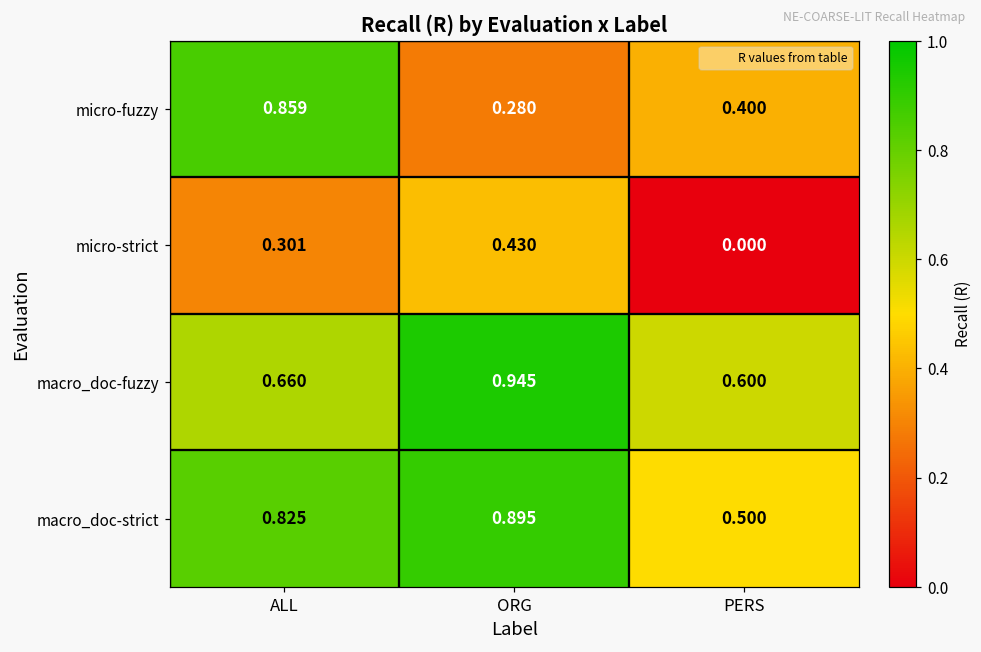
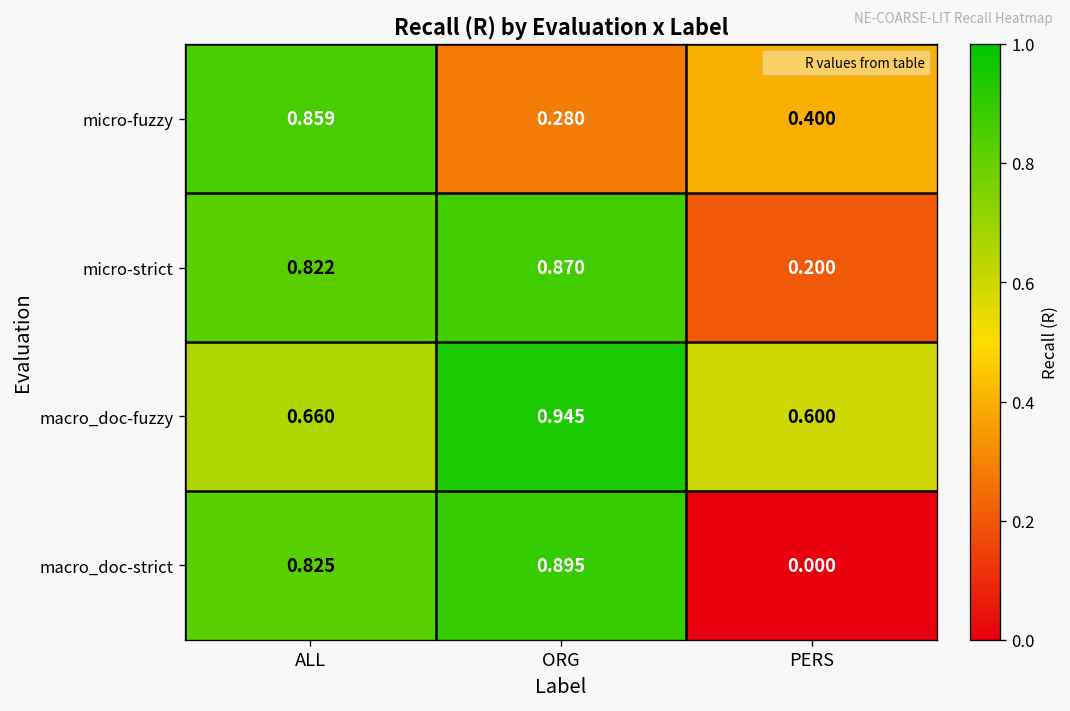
  {
    "micro-fuzzy": {
      "ALL": 0.859,
      "ORG": 0.280,
      "PERS": 0.400
    },
    "micro-strict": {
-     "ALL": 0.301,
-     "ORG": 0.430,
-     "PERS": 0.000
+     "ALL": 0.822,
+     "ORG": 0.870,
+     "PERS": 0.200
    },
    "macro_doc-fuzzy": {
      "ALL": 0.660,
      "ORG": 0.945,
      "PERS": 0.600
    },
    "macro_doc-strict": {
      "ALL": 0.825,
      "ORG": 0.895,
-     "PERS": 0.500
+     "PERS": 0.000
    }
  }
